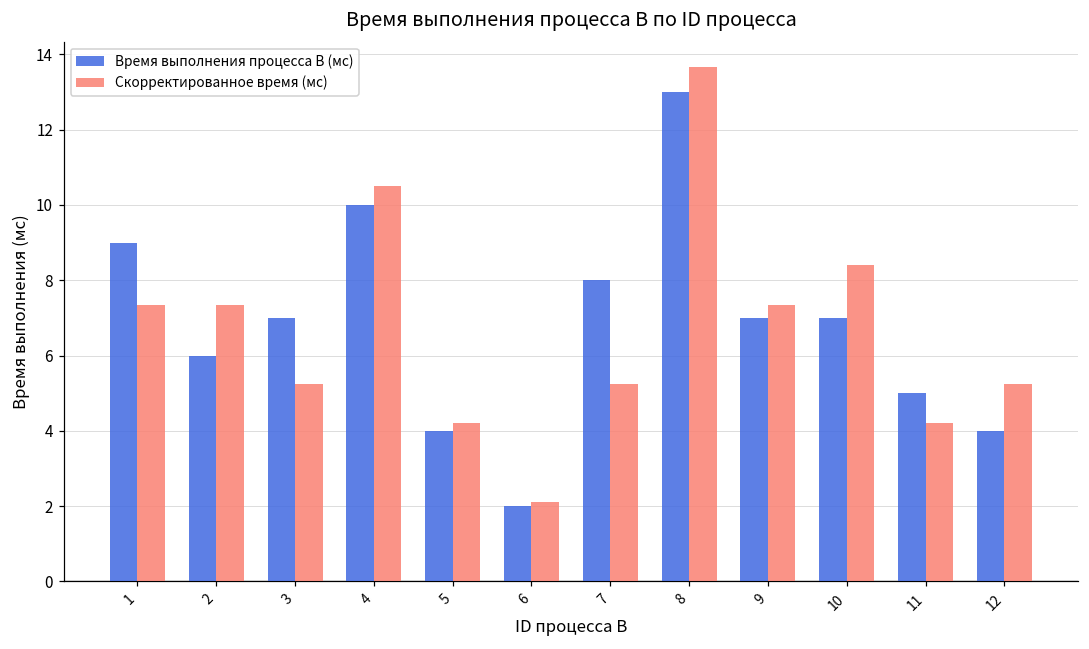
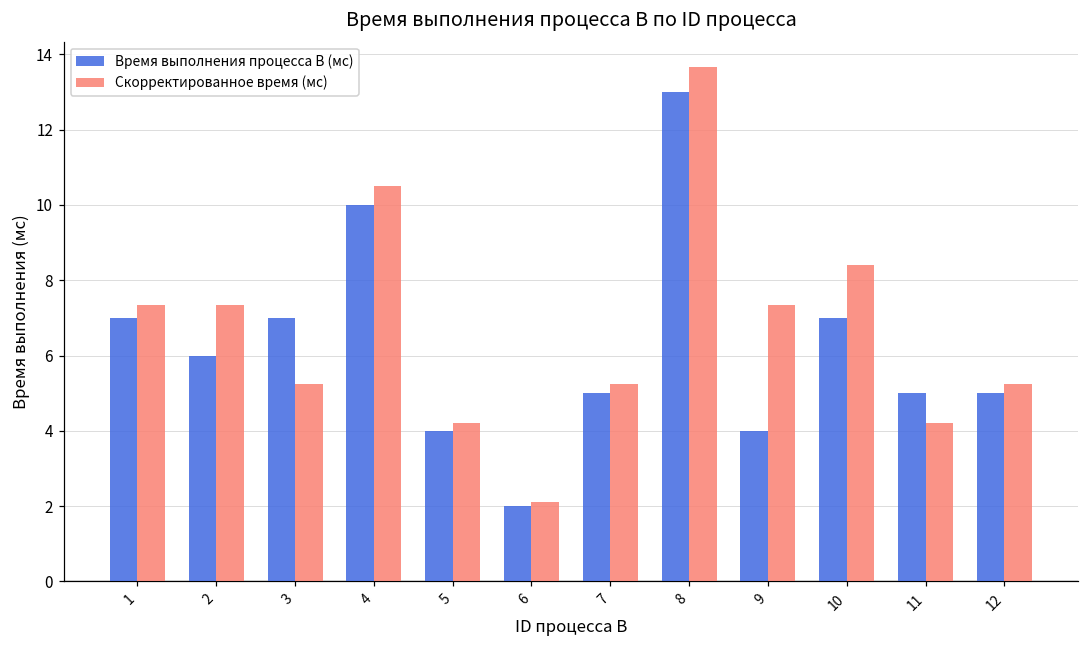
  {
    "Время выполнения процесса B (мс)": {
-     "1": 9,
+     "1": 7,
      "2": 6,
      "3": 7,
      "4": 10,
      "5": 4,
      "6": 2,
-     "7": 8,
+     "7": 5,
      "8": 13,
-     "9": 7,
+     "9": 4,
      "10": 7,
      "11": 5,
-     "12": 4
+     "12": 5
    },
    "Скорректированное время (мс)": {
      "1": 7.4,
      "2": 7.4,
      "3": 5.3,
      "4": 10.5,
      "5": 4.2,
      "6": 2.1,
      "7": 5.3,
      "8": 13.7,
      "9": 7.4,
      "10": 8.4,
      "11": 4.2,
      "12": 5.3
    }
  }
